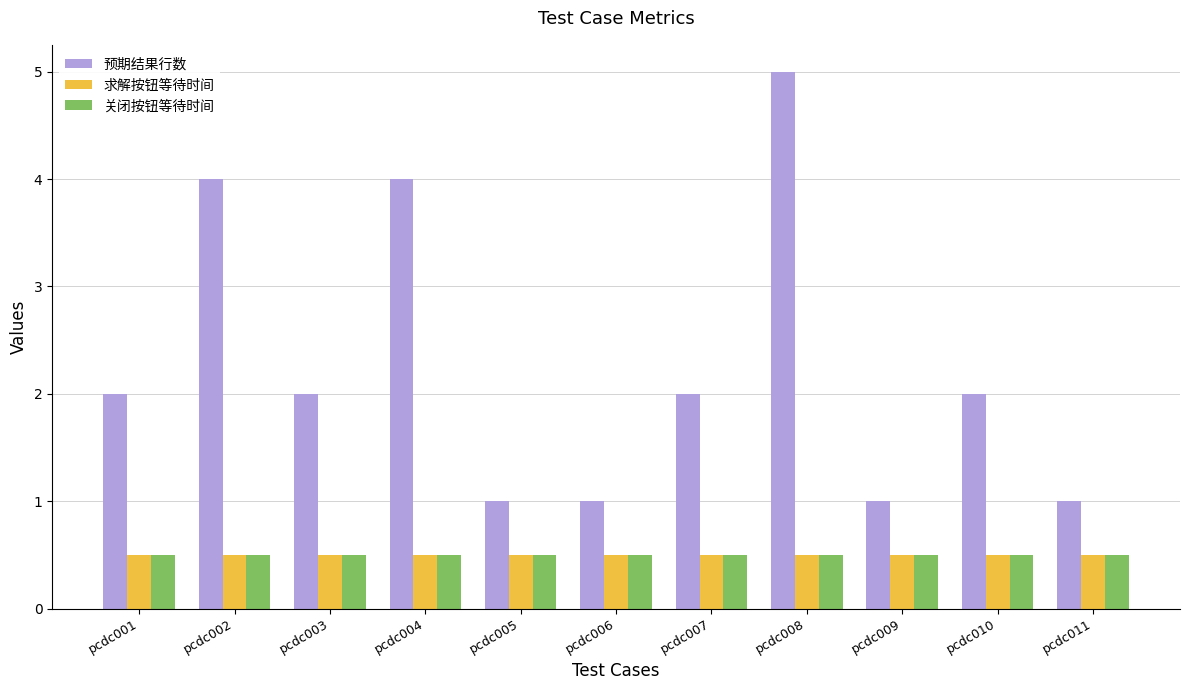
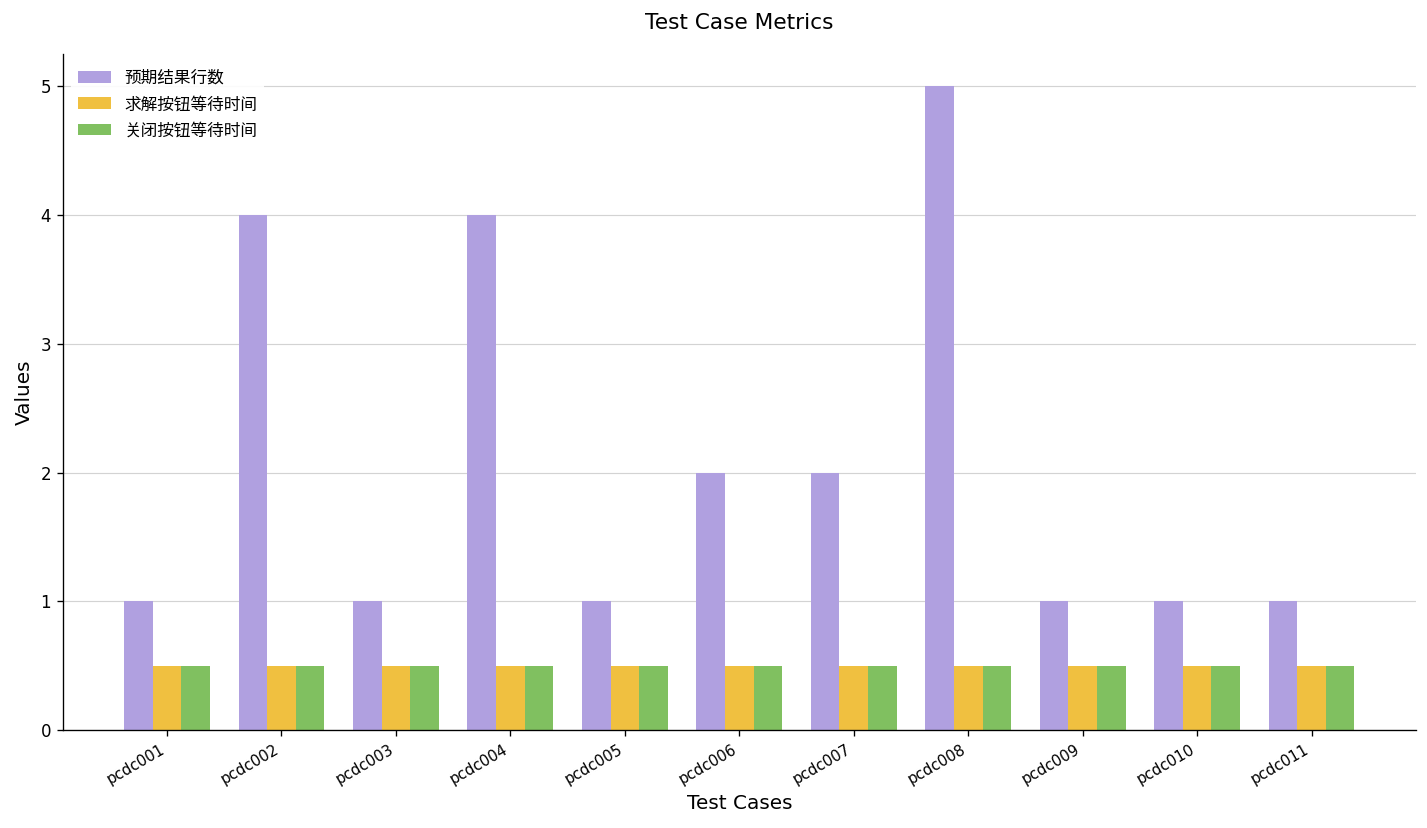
  {
    "预期结果行数": {
-     "pcdc001": 2,
+     "pcdc001": 1,
      "pcdc002": 4,
-     "pcdc003": 2,
+     "pcdc003": 1,
      "pcdc004": 4,
      "pcdc005": 1,
-     "pcdc006": 1,
+     "pcdc006": 2,
      "pcdc007": 2,
      "pcdc008": 5,
      "pcdc009": 1,
-     "pcdc010": 2,
+     "pcdc010": 1,
      "pcdc011": 1
    },
    "求解按钮等待时间": {
      "pcdc001": 0.50,
      "pcdc002": 0.50,
      "pcdc003": 0.50,
      "pcdc004": 0.50,
      "pcdc005": 0.50,
      "pcdc006": 0.50,
      "pcdc007": 0.50,
      "pcdc008": 0.50,
      "pcdc009": 0.50,
      "pcdc010": 0.50,
      "pcdc011": 0.50
    },
    "关闭按钮等待时间": {
      "pcdc001": 0.50,
      "pcdc002": 0.50,
      "pcdc003": 0.50,
      "pcdc004": 0.50,
      "pcdc005": 0.50,
      "pcdc006": 0.50,
      "pcdc007": 0.50,
      "pcdc008": 0.50,
      "pcdc009": 0.50,
      "pcdc010": 0.50,
      "pcdc011": 0.50
    }
  }
